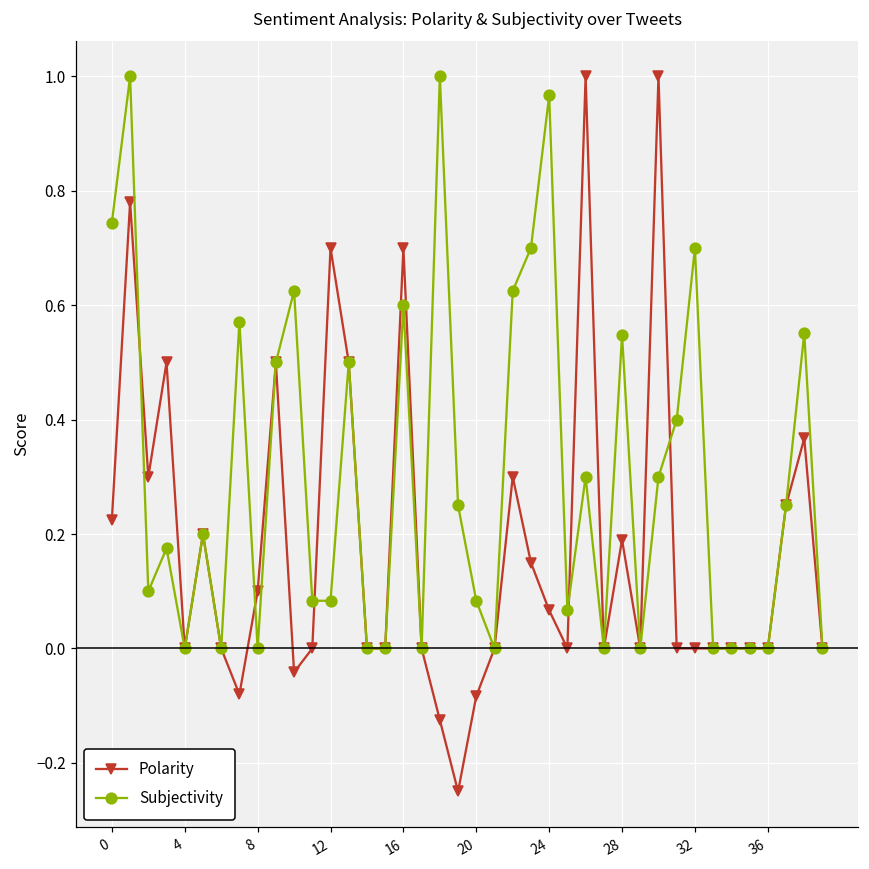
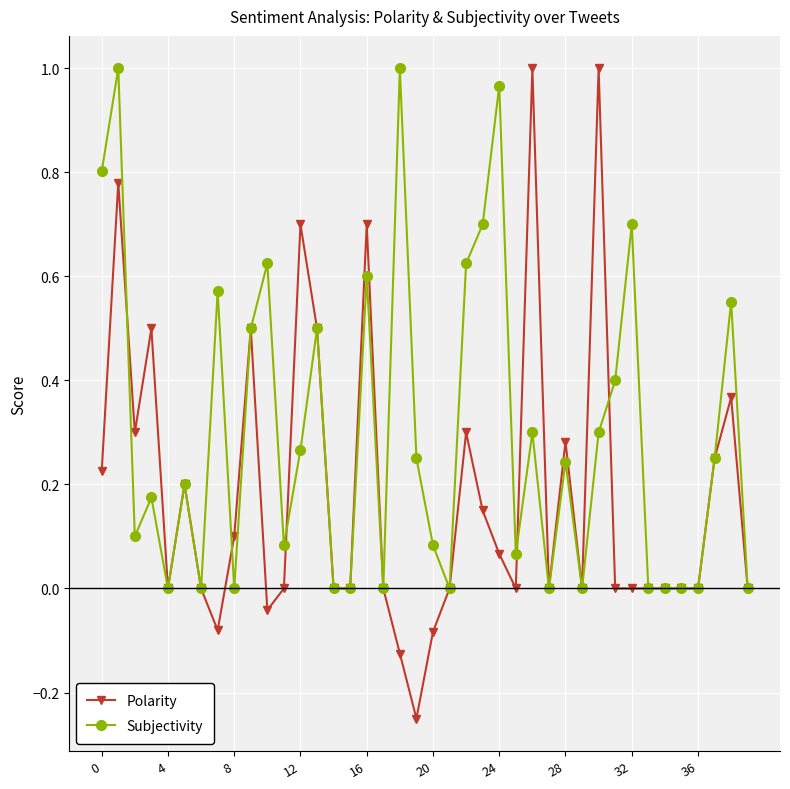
  {
    "Polarity": {
      "0": 0.23,
      "8": 0.10,
      "12": 0.70,
      "16": 0.70,
      "20": -0.08,
      "24": 0.07,
-     "28": 0.19,
+     "28": 0.28,
      "32": 0.00
    },
    "Subjectivity": {
-     "0": 0.74,
+     "0": 0.80,
      "8": 0.00,
-     "12": 0.08,
+     "12": 0.27,
      "16": 0.60,
      "20": 0.08,
      "24": 0.97,
-     "28": 0.55,
+     "28": 0.24,
      "32": 0.70
    }
  }
